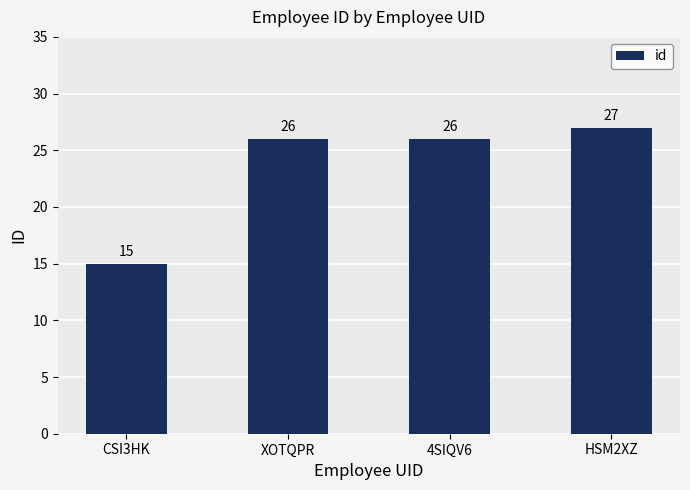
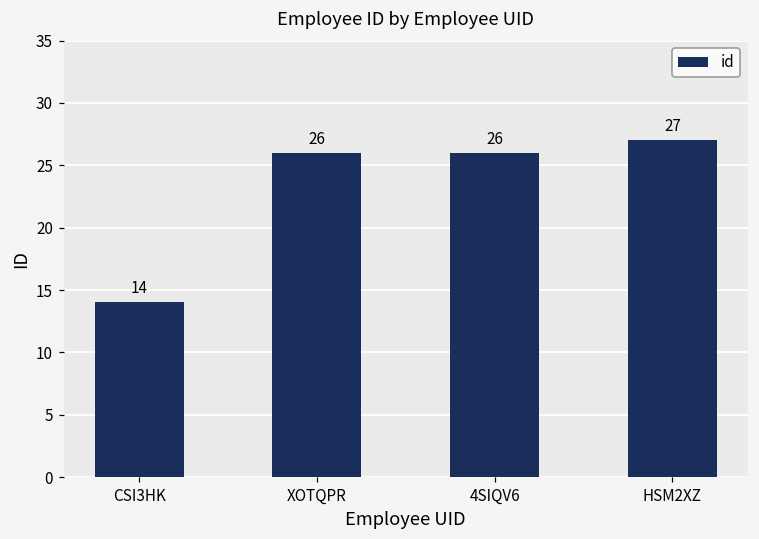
  {
-   "CSI3HK": 15,
+   "CSI3HK": 14,
    "XOTQPR": 26,
    "4SIQV6": 26,
    "HSM2XZ": 27
  }
